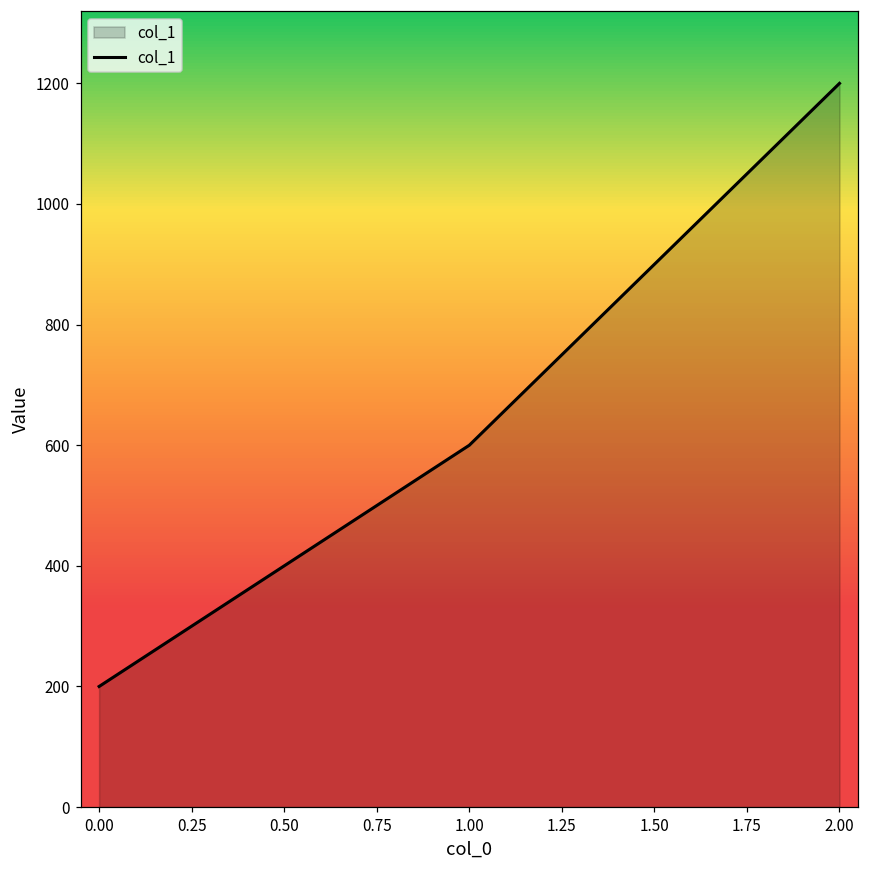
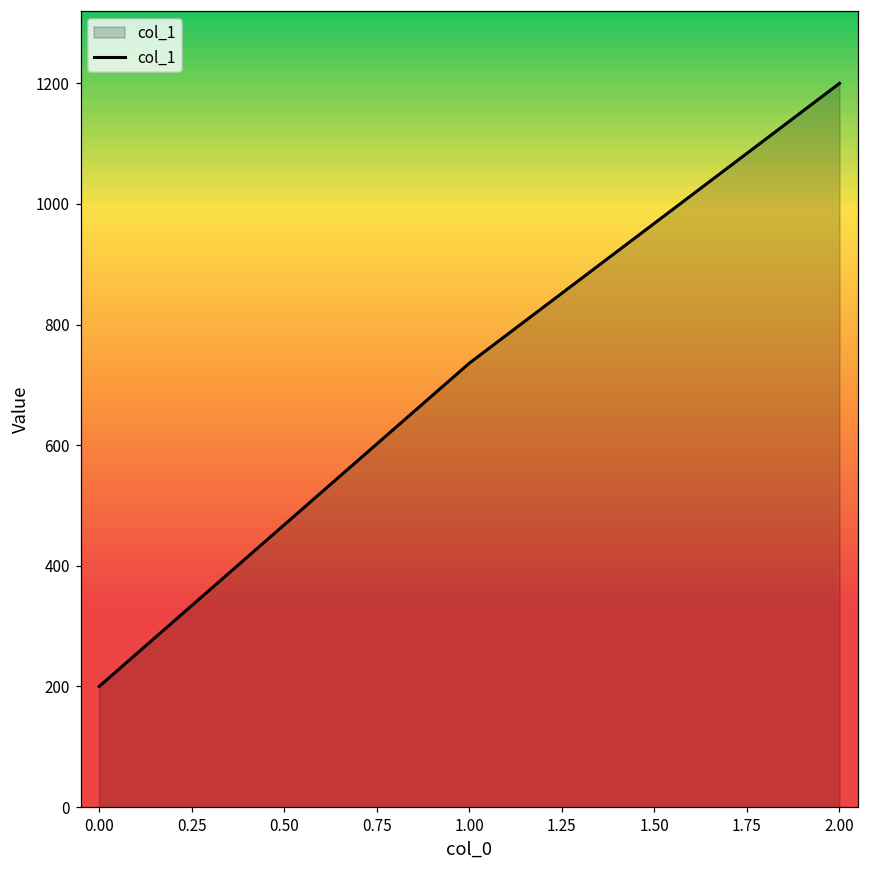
  {
    "0.00": 200,
-   "1.00": 600,
+   "1.00": 740,
    "2.00": 1200
  }
